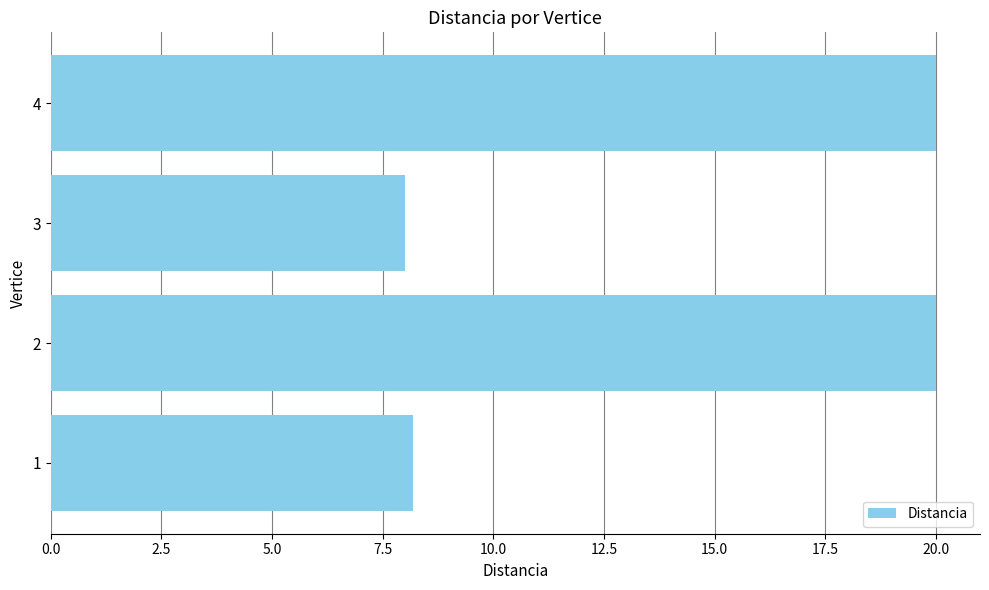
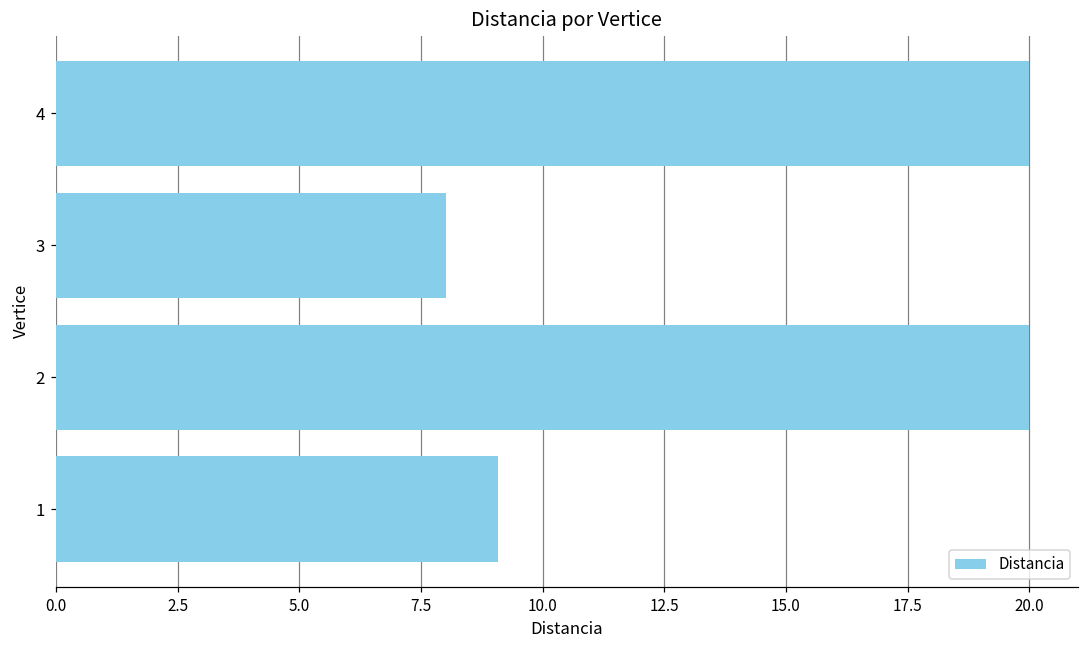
  {
    "4": 20.0,
    "3": 8.0,
    "2": 20.0,
-   "1": 8.2
+   "1": 9.1
  }
